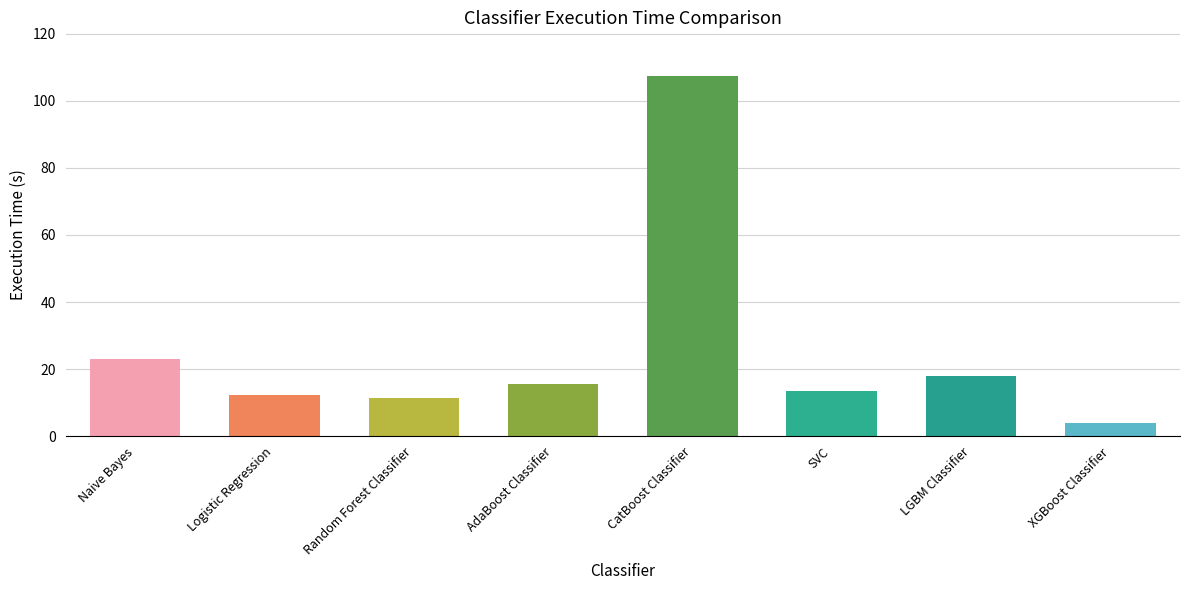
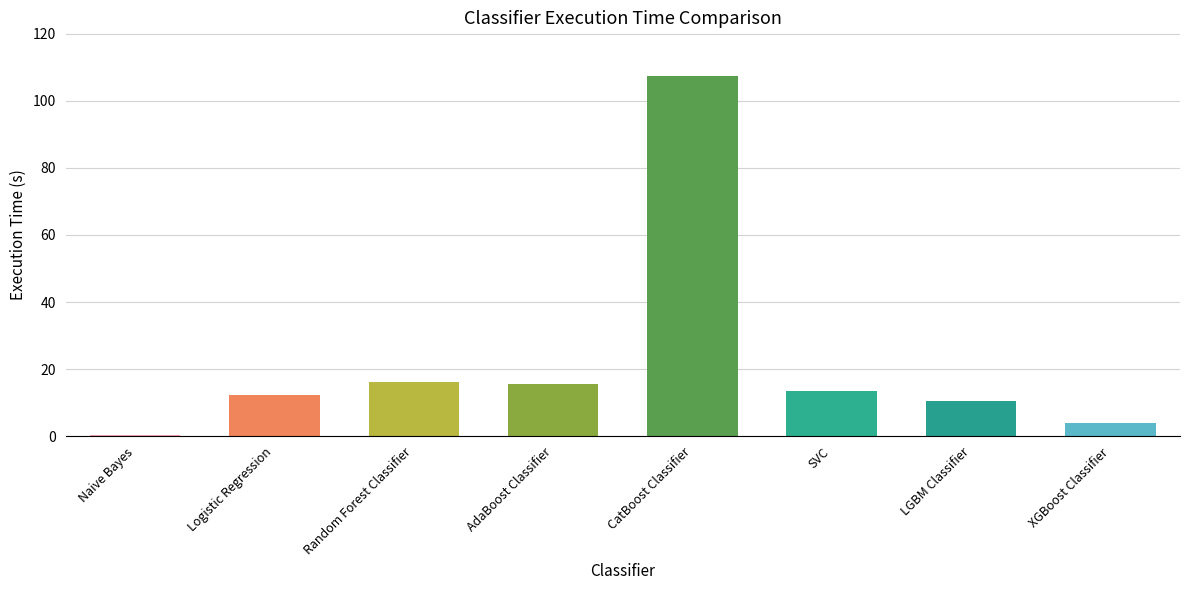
  {
-   "Naive Bayes": 23,
+   "Naive Bayes": 0,
    "Logistic Regression": 12,
-   "Random Forest Classifier": 12,
+   "Random Forest Classifier": 16,
    "AdaBoost Classifier": 16,
    "CatBoost Classifier": 107,
    "SVC": 14,
-   "LGBM Classifier": 18,
+   "LGBM Classifier": 11,
    "XGBoost Classifier": 4
  }
